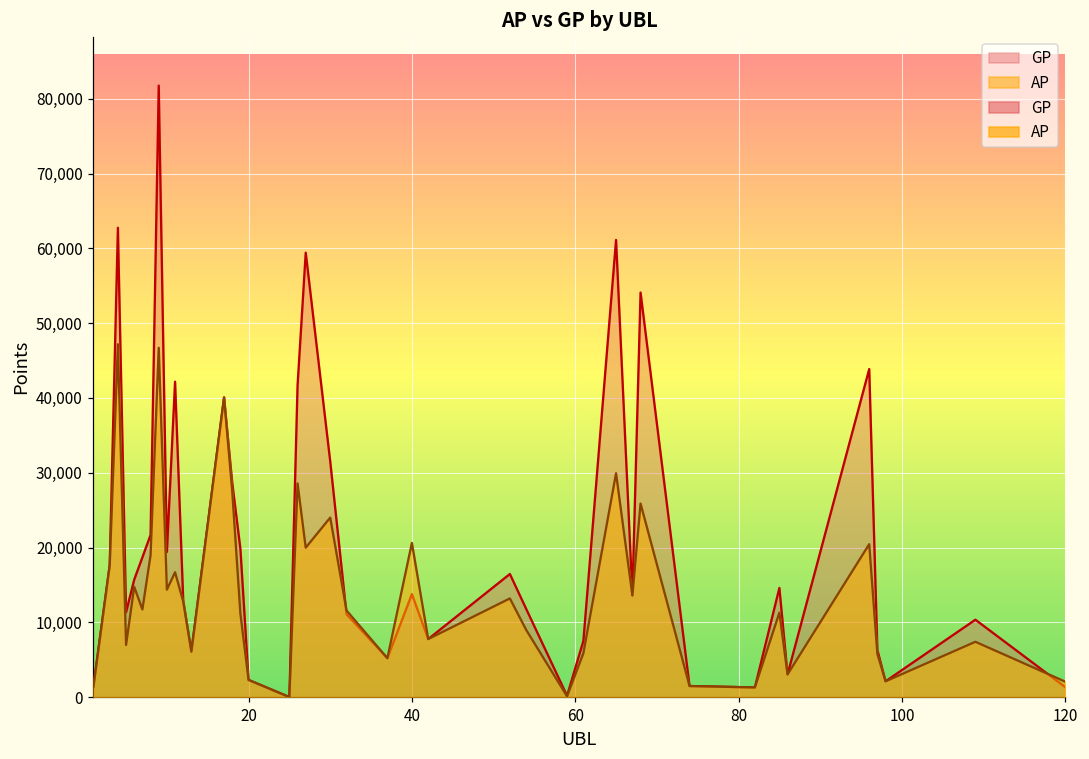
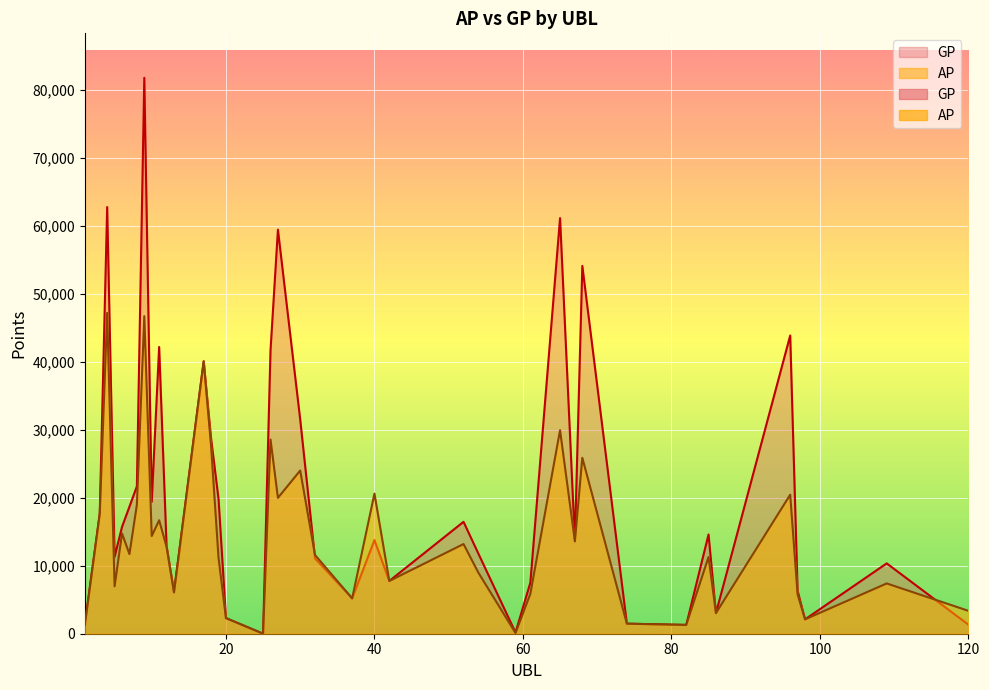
  {
    "GP": {
      "40": "14,000",
      "120": "1,000"
    },
    "AP": {
      "40": "21,000",
-     "120": "2,000"
+     "120": "3,000"
    }
  }
